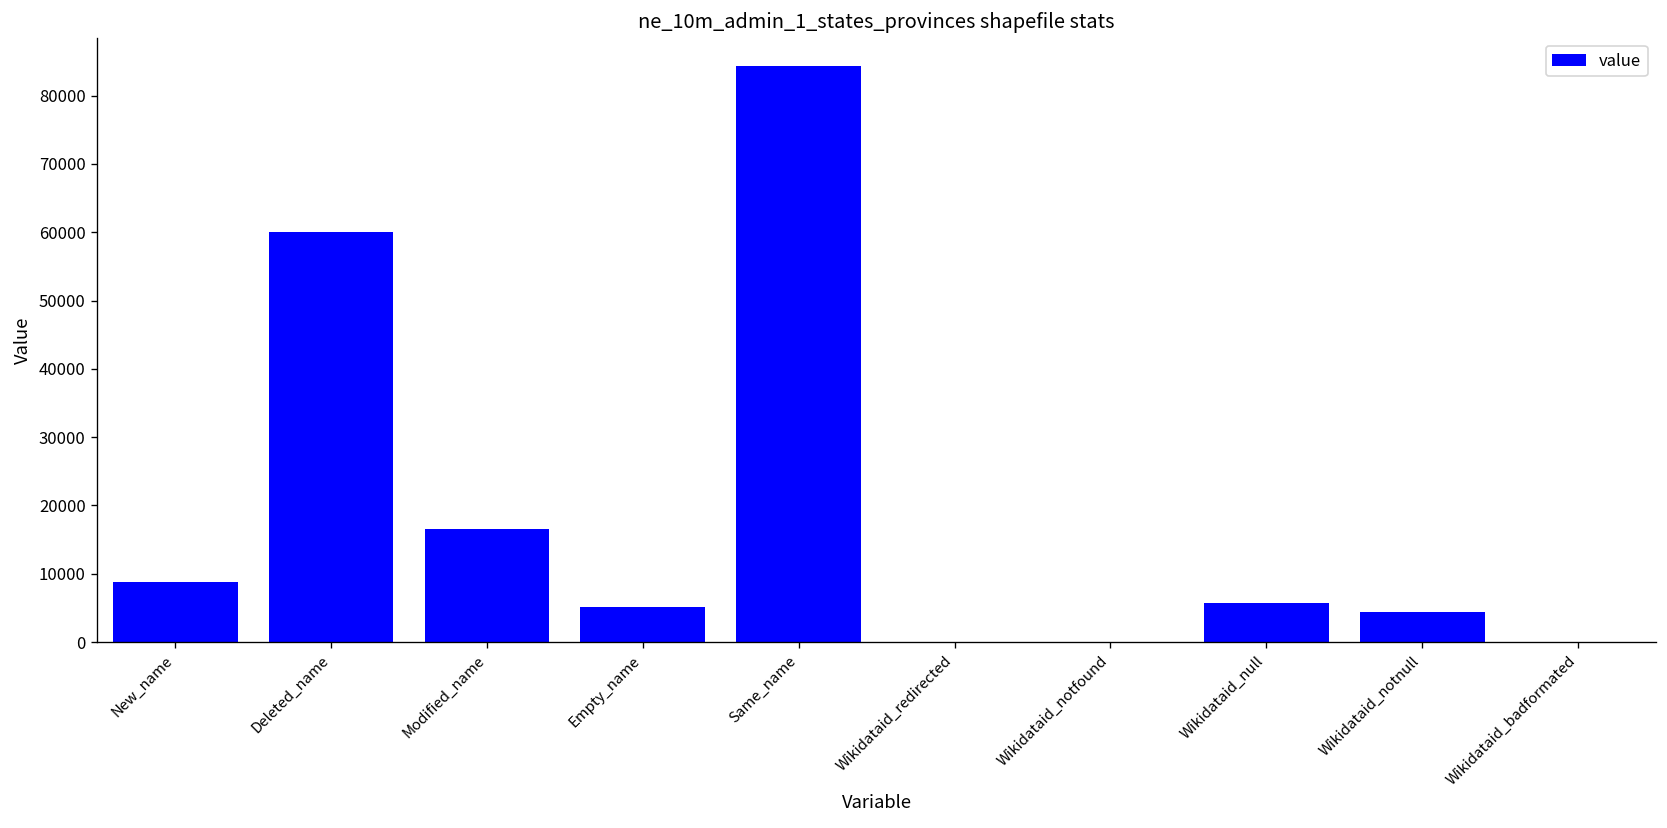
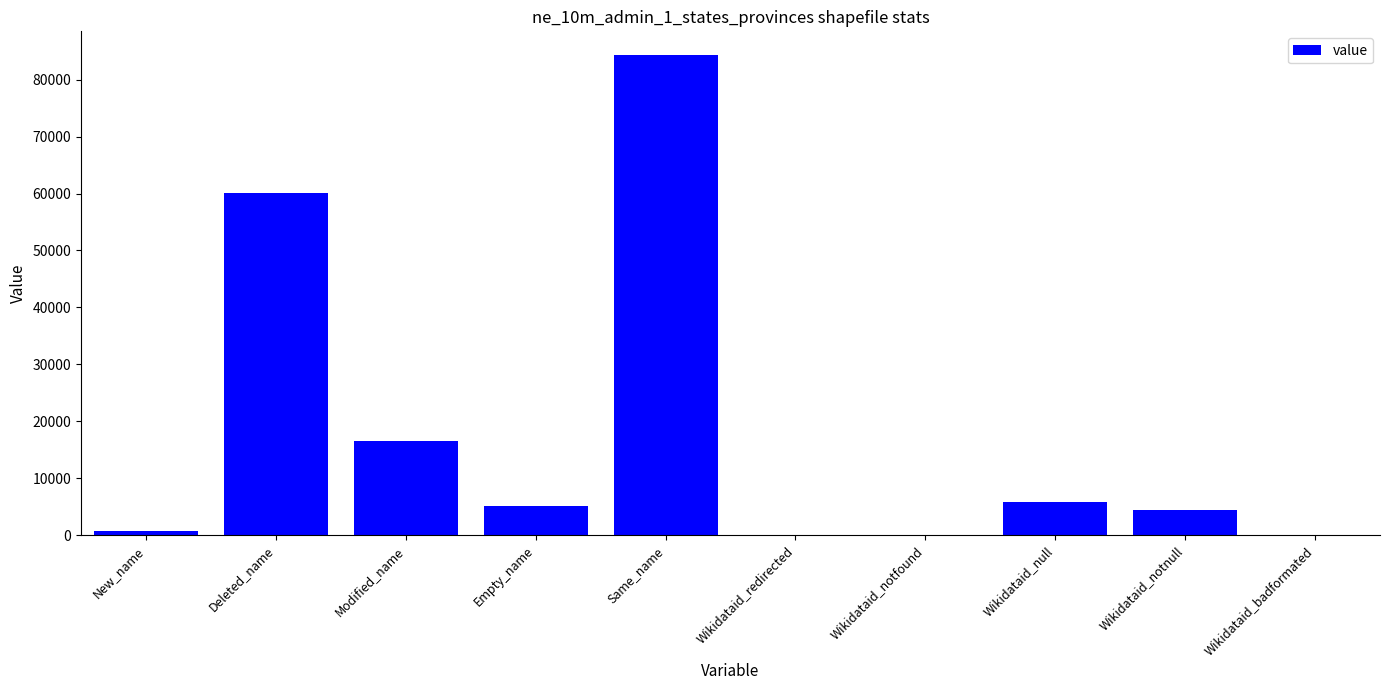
  {
-   "New_name": 9000,
+   "New_name": 1000,
    "Deleted_name": 60000,
    "Modified_name": 17000,
    "Empty_name": 5000,
    "Same_name": 84000,
    "Wikidataid_redirected": 0,
    "Wikidataid_notfound": 0,
    "Wikidataid_null": 6000,
    "Wikidataid_notnull": 4000,
    "Wikidataid_badformated": 0
  }
